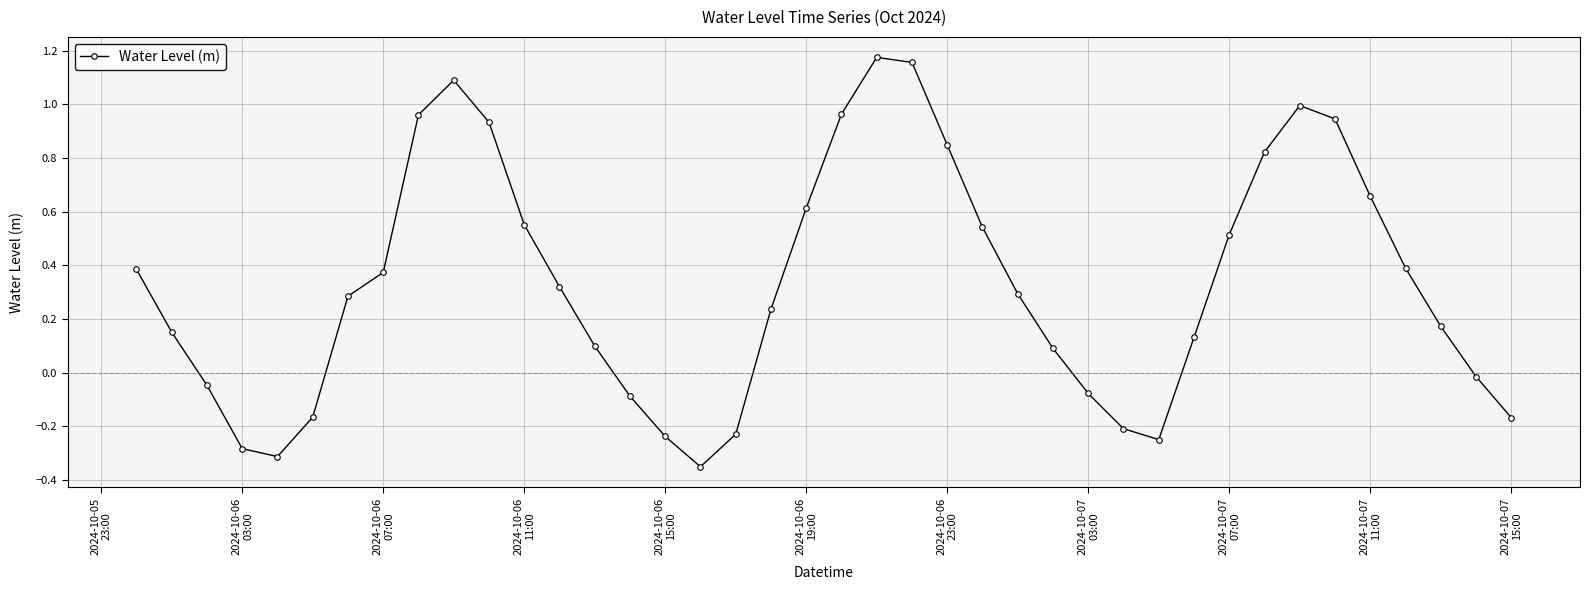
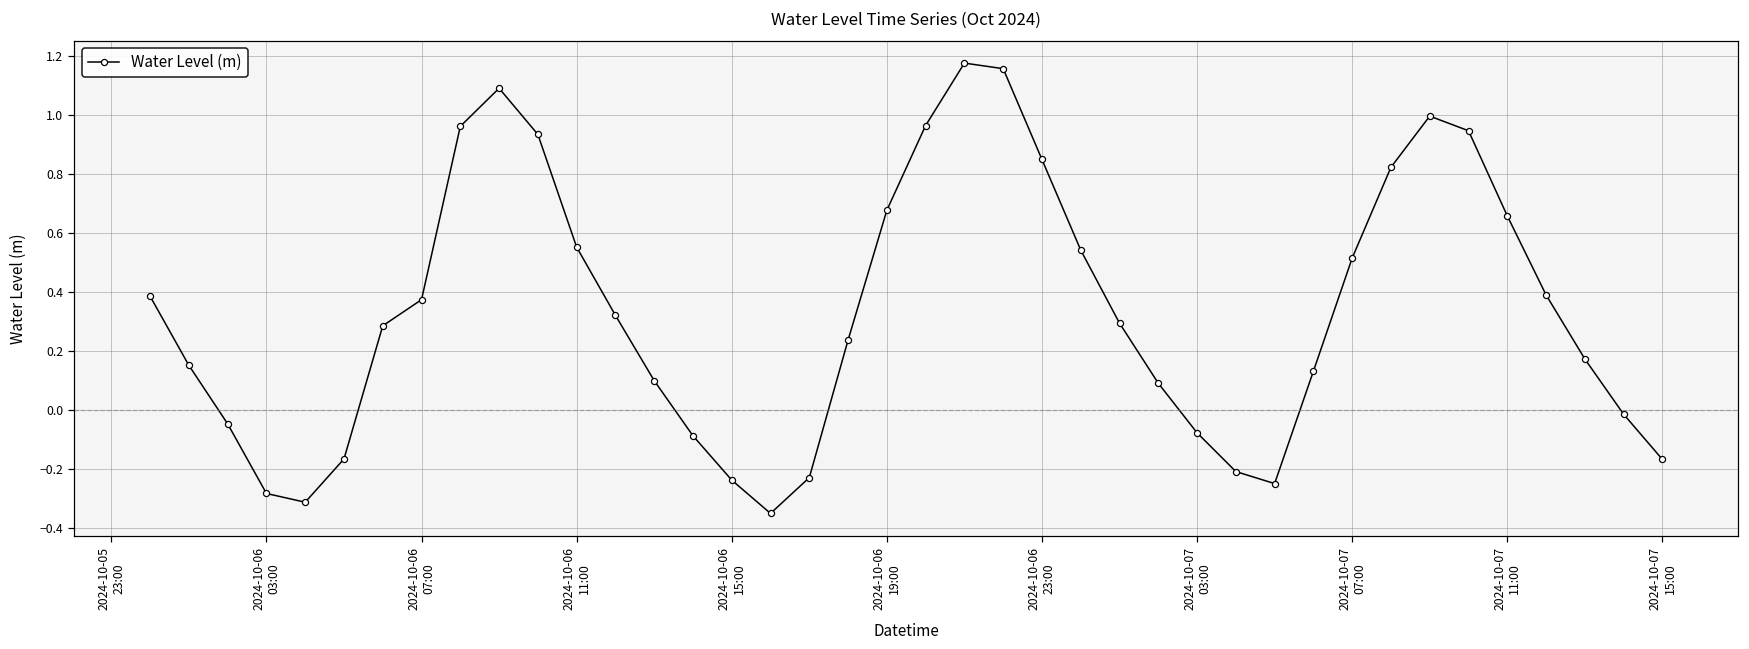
  {
    "2024-10-06 03:00": -0.28,
    "2024-10-06 07:00": 0.37,
    "2024-10-06 11:00": 0.55,
    "2024-10-06 15:00": -0.24,
-   "2024-10-06 19:00": 0.61,
+   "2024-10-06 19:00": 0.68,
    "2024-10-06 23:00": 0.85,
    "2024-10-07 03:00": -0.08,
    "2024-10-07 07:00": 0.51,
    "2024-10-07 11:00": 0.66,
    "2024-10-07 15:00": -0.17
  }
